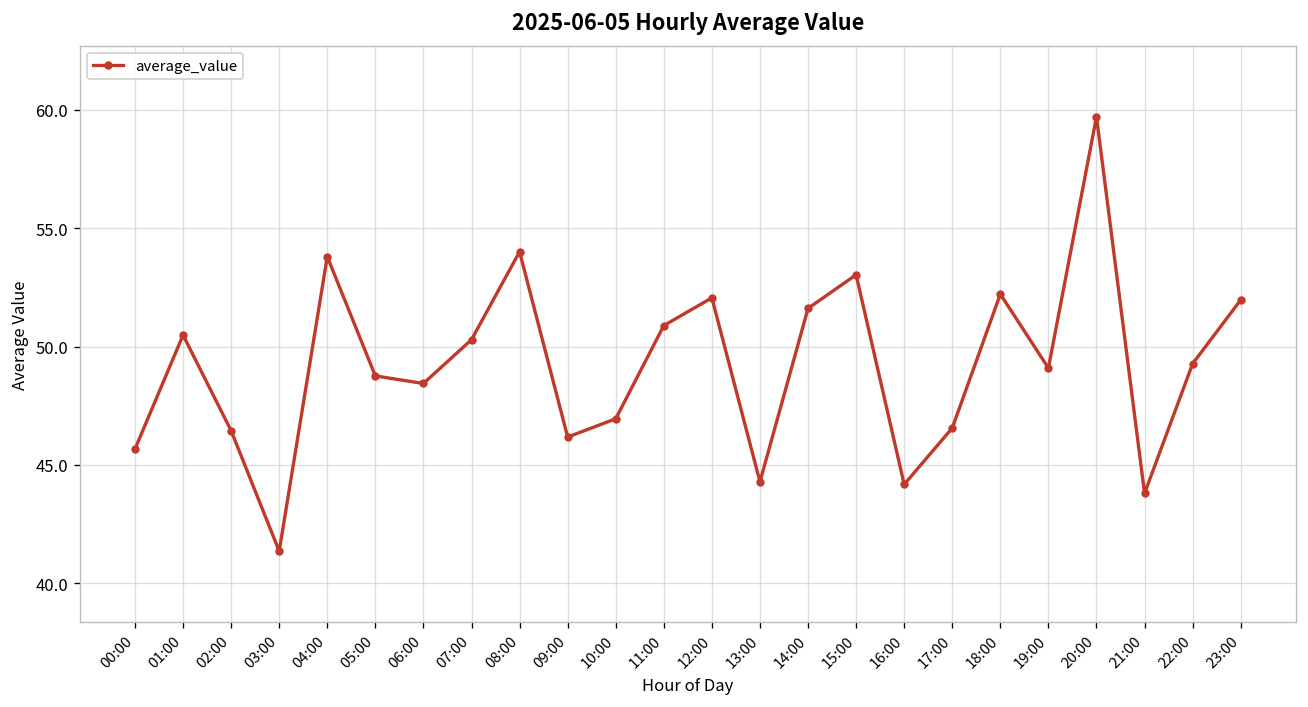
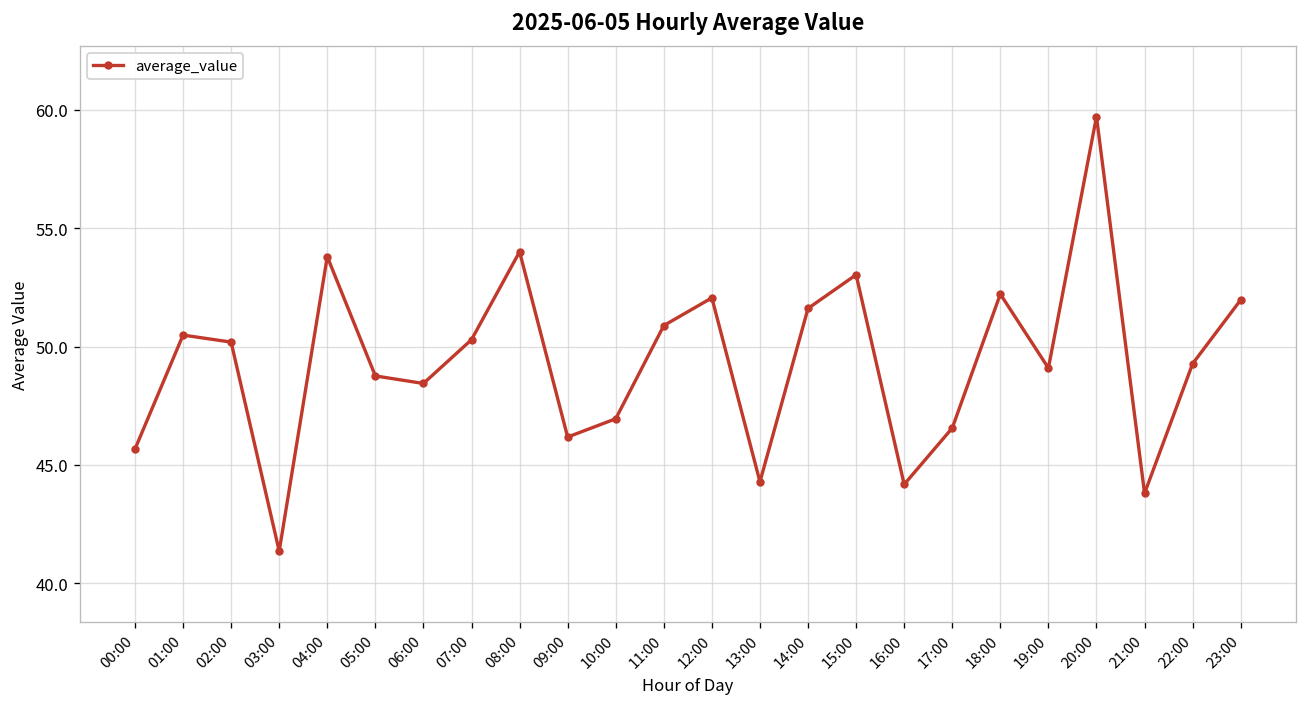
  {
    "00:00": 45.7,
    "01:00": 50.5,
-   "02:00": 46.4,
+   "02:00": 50.2,
    "03:00": 41.4,
    "04:00": 53.8,
    "05:00": 48.8,
    "06:00": 48.4,
    "07:00": 50.3,
    "08:00": 54.0,
    "09:00": 46.2,
    "10:00": 46.9,
    "11:00": 50.9,
    "12:00": 52.1,
    "13:00": 44.3,
    "14:00": 51.6,
    "15:00": 53.0,
    "16:00": 44.2,
    "17:00": 46.6,
    "18:00": 52.2,
    "19:00": 49.1,
    "20:00": 59.7,
    "21:00": 43.8,
    "22:00": 49.3,
    "23:00": 52.0
  }
